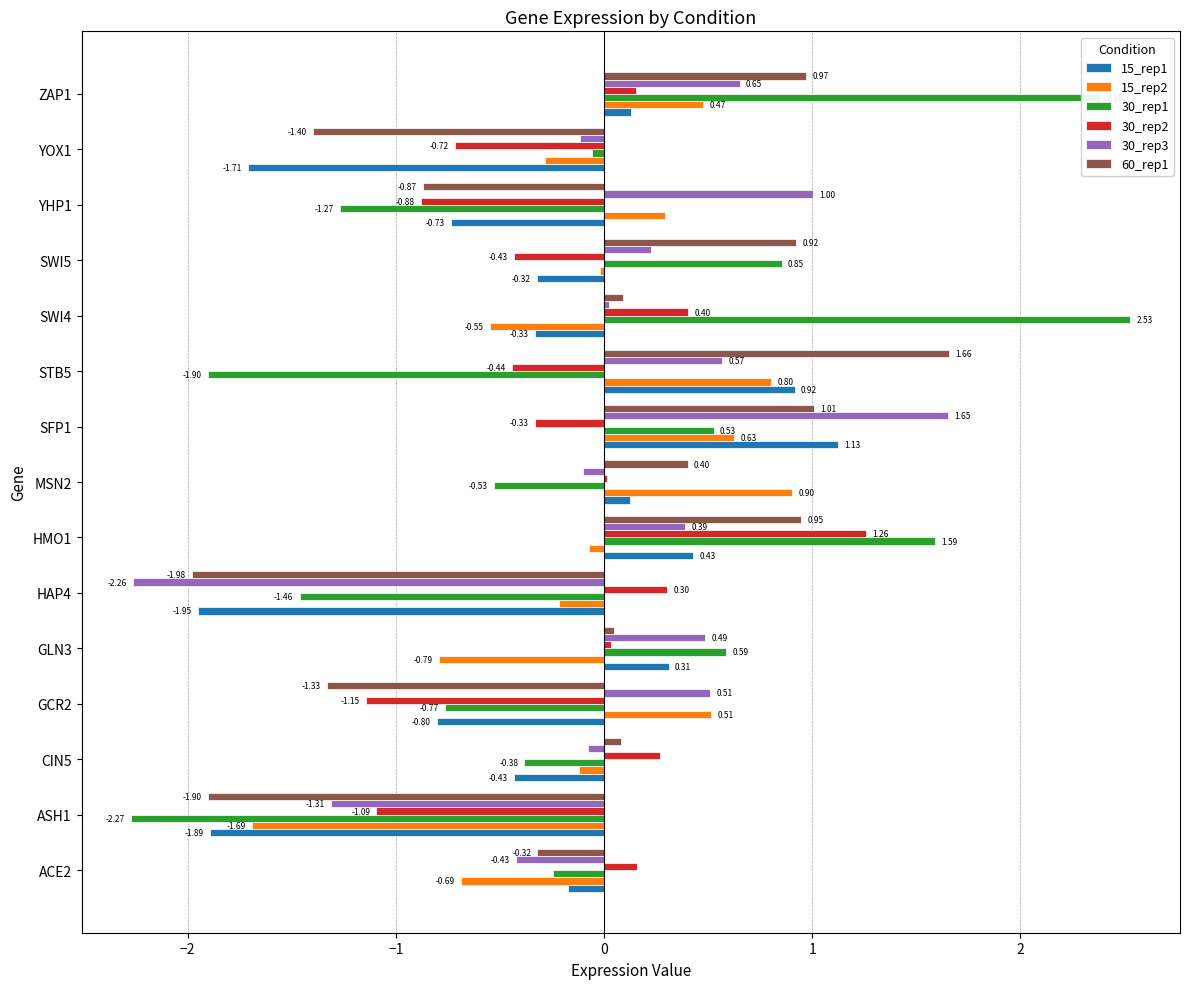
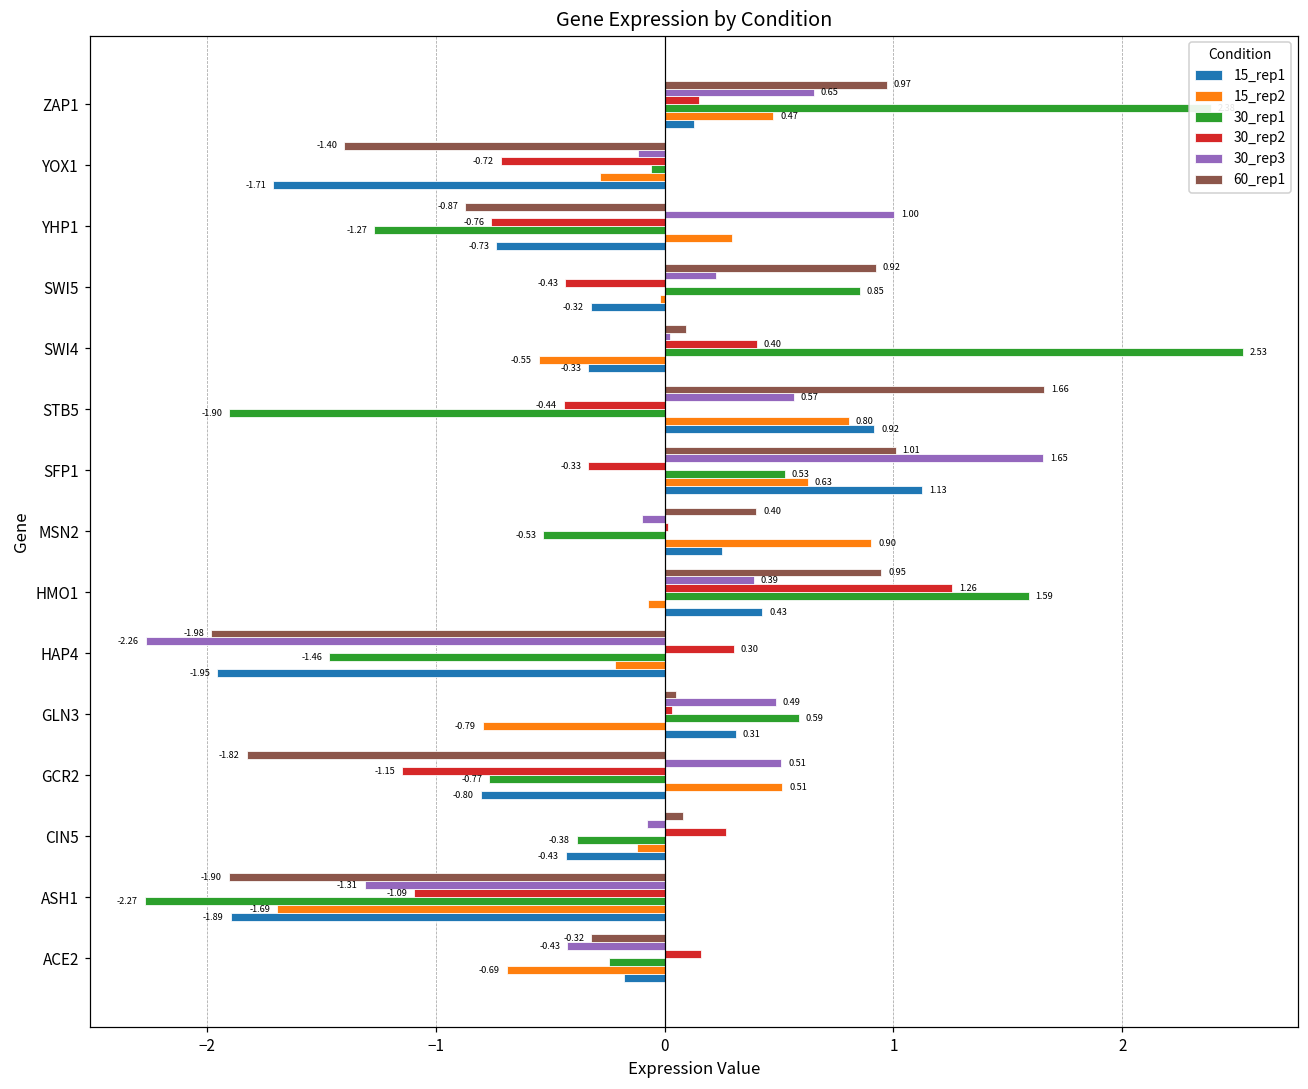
  {
    "15_rep1": {
      "ZAP1": 0.13,
-     "MSN2": 0.12,
+     "MSN2": 0.25,
      "ACE2": -0.18
    },
    "15_rep2": {
      "ZAP1": 0.47,
      "SWI4": -0.55,
      "STB5": 0.80,
      "SFP1": 0.63,
      "MSN2": 0.90,
      "GLN3": -0.79,
      "GCR2": 0.51,
      "ASH1": -1.69,
      "ACE2": -0.69
    },
    "30_rep1": {
      "YHP1": -1.27,
      "SWI5": 0.85,
      "SWI4": 2.53,
      "STB5": -1.90,
      "SFP1": 0.53,
      "MSN2": -0.53,
      "HMO1": 1.59,
      "HAP4": -1.46,
      "GLN3": 0.59,
      "GCR2": -0.77,
      "CIN5": -0.38,
      "ASH1": -2.27
    },
    "30_rep2": {
      "YOX1": -0.72,
-     "YHP1": -0.88,
+     "YHP1": -0.76,
      "SWI5": -0.43,
      "SWI4": 0.40,
      "STB5": -0.44,
      "SFP1": -0.33,
      "HMO1": 1.26,
      "HAP4": 0.30,
      "GCR2": -1.15,
      "ASH1": -1.09
    },
    "30_rep3": {
      "ZAP1": 0.65,
      "YHP1": 1.00,
      "STB5": 0.57,
      "SFP1": 1.65,
      "HMO1": 0.39,
      "HAP4": -2.26,
      "GLN3": 0.49,
      "GCR2": 0.51,
      "ASH1": -1.31,
      "ACE2": -0.43
    },
    "60_rep1": {
      "ZAP1": 0.97,
      "YOX1": -1.40,
      "YHP1": -0.87,
      "SWI5": 0.92,
      "STB5": 1.66,
      "SFP1": 1.01,
      "MSN2": 0.40,
      "HMO1": 0.95,
      "HAP4": -1.98,
-     "GCR2": -1.33,
+     "GCR2": -1.82,
      "ASH1": -1.90,
      "ACE2": -0.32
    }
  }
